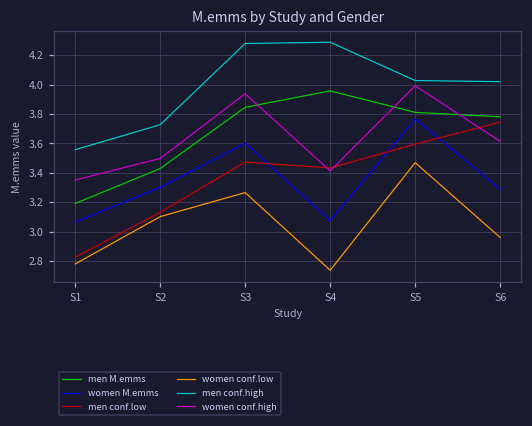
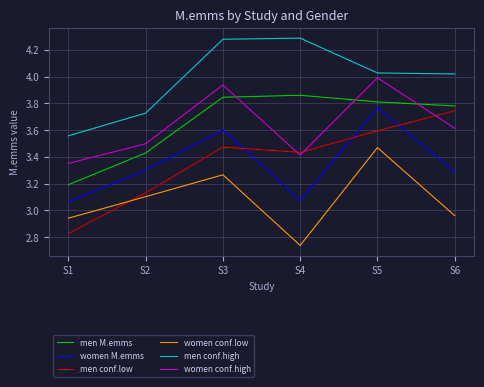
  {
    "men M.emms": {
      "S1": 3.19,
      "S2": 3.43,
      "S3": 3.85,
-     "S4": 3.96,
+     "S4": 3.86,
      "S5": 3.81,
      "S6": 3.78
    },
    "women M.emms": {
      "S1": 3.07,
      "S2": 3.30,
      "S3": 3.60,
      "S4": 3.07,
      "S5": 3.77,
      "S6": 3.29
    },
    "men conf.low": {
      "S1": 2.83,
      "S2": 3.13,
      "S3": 3.47,
      "S4": 3.43,
      "S5": 3.59,
      "S6": 3.74
    },
    "women conf.low": {
-     "S1": 2.78,
+     "S1": 2.94,
      "S2": 3.10,
      "S3": 3.27,
      "S4": 2.74,
      "S5": 3.47,
      "S6": 2.96
    },
    "men conf.high": {
      "S1": 3.56,
      "S2": 3.73,
      "S3": 4.28,
      "S4": 4.29,
      "S5": 4.03,
      "S6": 4.02
    },
    "women conf.high": {
      "S1": 3.35,
      "S2": 3.50,
      "S3": 3.94,
      "S4": 3.41,
      "S5": 3.99,
      "S6": 3.61
    }
  }
